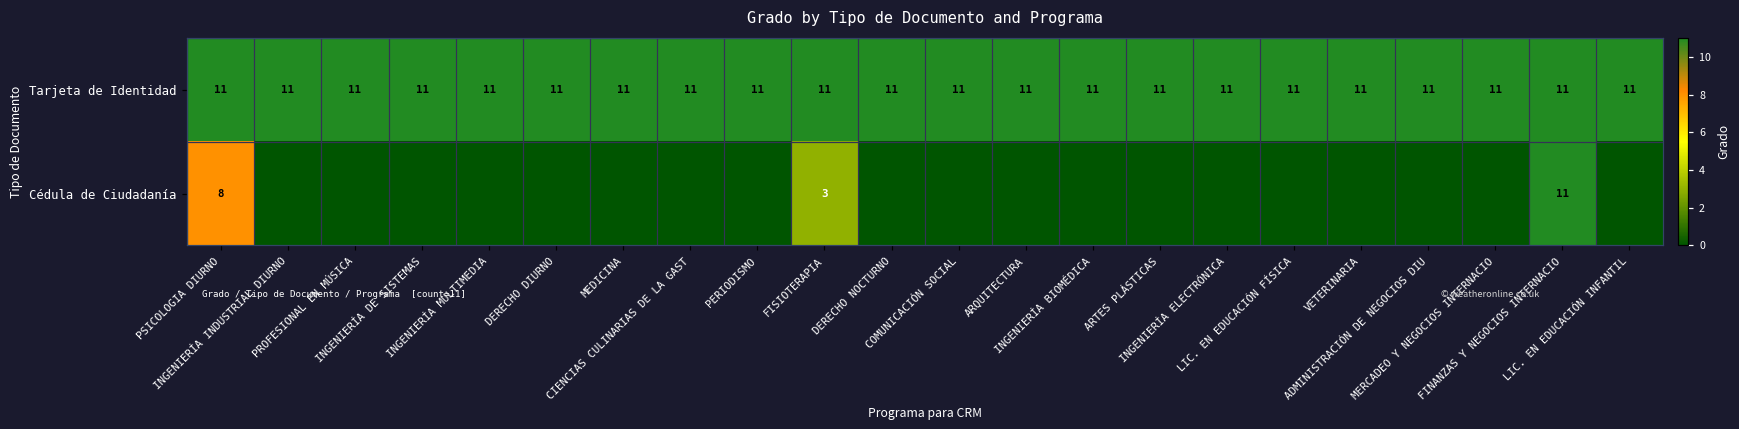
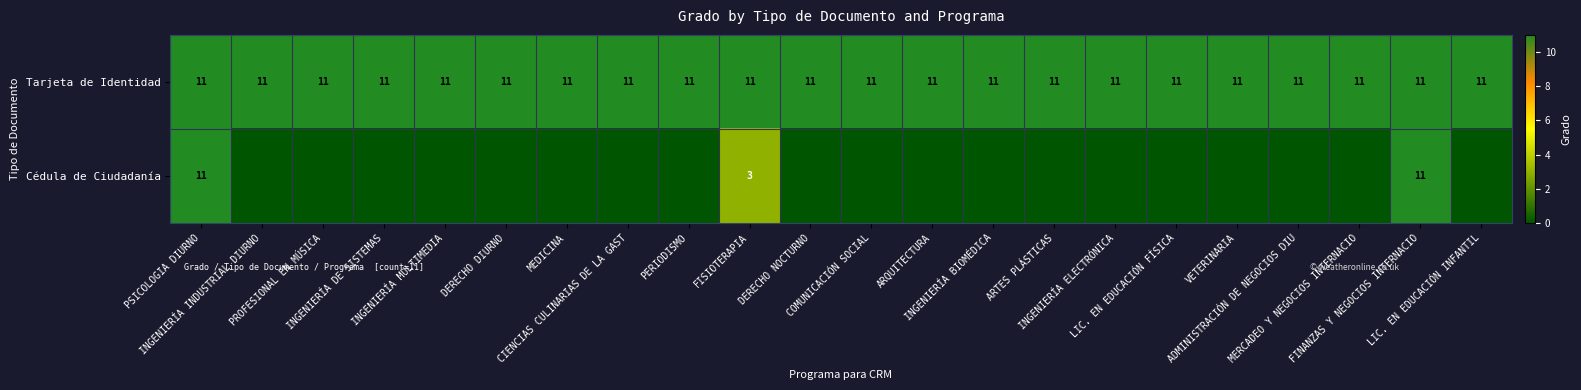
  {
    "Tarjeta de Identidad": {
      "PSICOLOGIA DIURNO": 11,
      "INGENIERÍA INDUSTRIAL DIURNO": 11,
      "PROFESIONAL EN MÚSICA": 11,
      "INGENIERÍA DE SISTEMAS": 11,
      "INGENIERÍA MULTIMEDIA": 11,
      "DERECHO DIURNO": 11,
      "MEDICINA": 11,
      "CIENCIAS CULINARIAS DE LA GAST": 11,
      "PERIODISMO": 11,
      "FISIOTERAPIA": 11,
      "DERECHO NOCTURNO": 11,
      "COMUNICACIÓN SOCIAL": 11,
      "ARQUITECTURA": 11,
      "INGENIERÍA BIOMÉDICA": 11,
      "ARTES PLÁSTICAS": 11,
      "INGENIERÍA ELECTRÓNICA": 11,
      "LIC. EN EDUCACIÓN FÍSICA": 11,
      "VETERINARIA": 11,
      "ADMINISTRACIÓN DE NEGOCIOS DIU": 11,
      "MERCADEO Y NEGOCIOS INTERNACIO": 11,
      "FINANZAS Y NEGOCIOS INTERNACIO": 11,
      "LIC. EN EDUCACIÓN INFANTIL": 11
    },
    "Cédula de Ciudadanía": {
-     "PSICOLOGIA DIURNO": 8,
+     "PSICOLOGIA DIURNO": 11,
      "FISIOTERAPIA": 3,
      "FINANZAS Y NEGOCIOS INTERNACIO": 11
    }
  }
